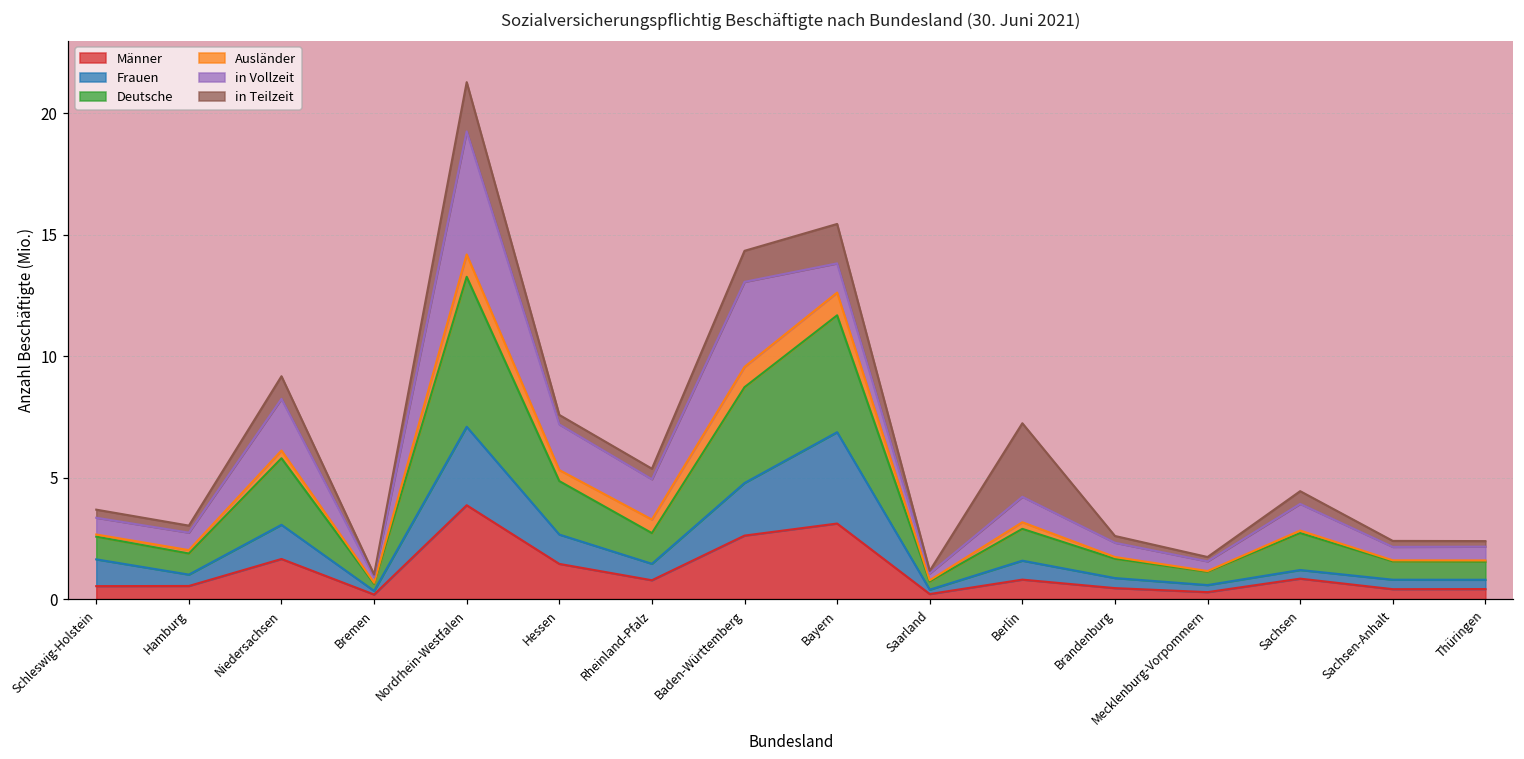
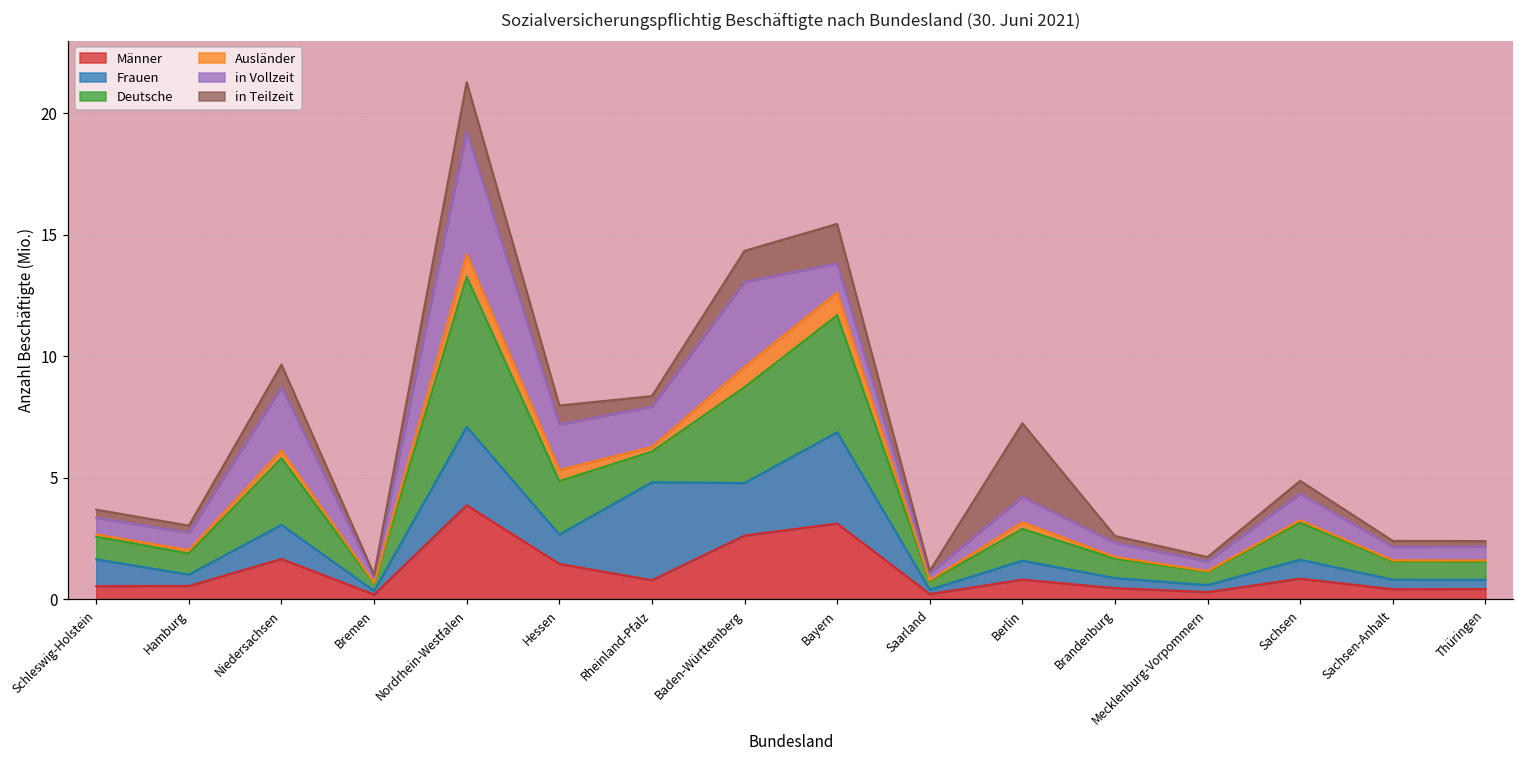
  {
    "Männer": {
      "Schleswig-Holstein": 0.5,
      "Hamburg": 0.5,
      "Niedersachsen": 1.7,
      "Bremen": 0.2,
      "Nordrhein-Westfalen": 3.9,
      "Hessen": 1.4,
      "Rheinland-Pfalz": 0.8,
      "Baden-Württemberg": 2.6,
      "Bayern": 3.1,
      "Saarland": 0.2,
      "Berlin": 0.8,
      "Brandenburg": 0.5,
      "Mecklenburg-Vorpommern": 0.3,
      "Sachsen": 0.8,
      "Sachsen-Anhalt": 0.4,
      "Thüringen": 0.4
    },
    "Frauen": {
      "Schleswig-Holstein": 1.1,
      "Hamburg": 0.5,
      "Niedersachsen": 1.4,
      "Bremen": 0.1,
      "Nordrhein-Westfalen": 3.2,
      "Hessen": 1.2,
-     "Rheinland-Pfalz": 0.7,
+     "Rheinland-Pfalz": 4.0,
      "Baden-Württemberg": 2.2,
      "Bayern": 3.8,
      "Saarland": 0.2,
      "Berlin": 0.8,
      "Brandenburg": 0.4,
      "Mecklenburg-Vorpommern": 0.3,
-     "Sachsen": 0.4,
+     "Sachsen": 0.8,
      "Sachsen-Anhalt": 0.4,
      "Thüringen": 0.4
    },
    "Deutsche": {
      "Hamburg": 0.9,
      "Niedersachsen": 2.7,
      "Nordrhein-Westfalen": 6.2,
      "Hessen": 2.2,
      "Rheinland-Pfalz": 1.3,
      "Baden-Württemberg": 3.9,
      "Bayern": 4.8,
      "Berlin": 1.3
    },
    "Ausländer": {
      "Hamburg": 0.1,
      "Niedersachsen": 0.3,
      "Nordrhein-Westfalen": 0.9,
      "Hessen": 0.5,
-     "Rheinland-Pfalz": 0.6,
+     "Rheinland-Pfalz": 0.2,
      "Baden-Württemberg": 0.8,
      "Bayern": 0.9,
      "Berlin": 0.3
    },
    "in Vollzeit": {
      "Schleswig-Holstein": 0.7,
      "Hamburg": 0.7,
-     "Niedersachsen": 2.1,
+     "Niedersachsen": 2.6,
      "Nordrhein-Westfalen": 5.1,
      "Hessen": 1.9,
      "Rheinland-Pfalz": 1.7,
      "Baden-Württemberg": 3.5,
      "Bayern": 1.2,
      "Berlin": 1.0,
      "Brandenburg": 0.6,
      "Mecklenburg-Vorpommern": 0.4,
      "Sachsen": 1.1,
      "Sachsen-Anhalt": 0.6,
      "Thüringen": 0.6
    },
    "in Teilzeit": {
      "Schleswig-Holstein": 0.3,
      "Hamburg": 0.3,
      "Niedersachsen": 0.9,
      "Nordrhein-Westfalen": 2.0,
-     "Hessen": 0.4,
+     "Hessen": 0.8,
      "Rheinland-Pfalz": 0.4,
      "Baden-Württemberg": 1.3,
      "Bayern": 1.6,
      "Berlin": 3.0,
      "Brandenburg": 0.3,
      "Mecklenburg-Vorpommern": 0.2,
      "Sachsen": 0.5,
      "Sachsen-Anhalt": 0.2,
      "Thüringen": 0.2
    }
  }
